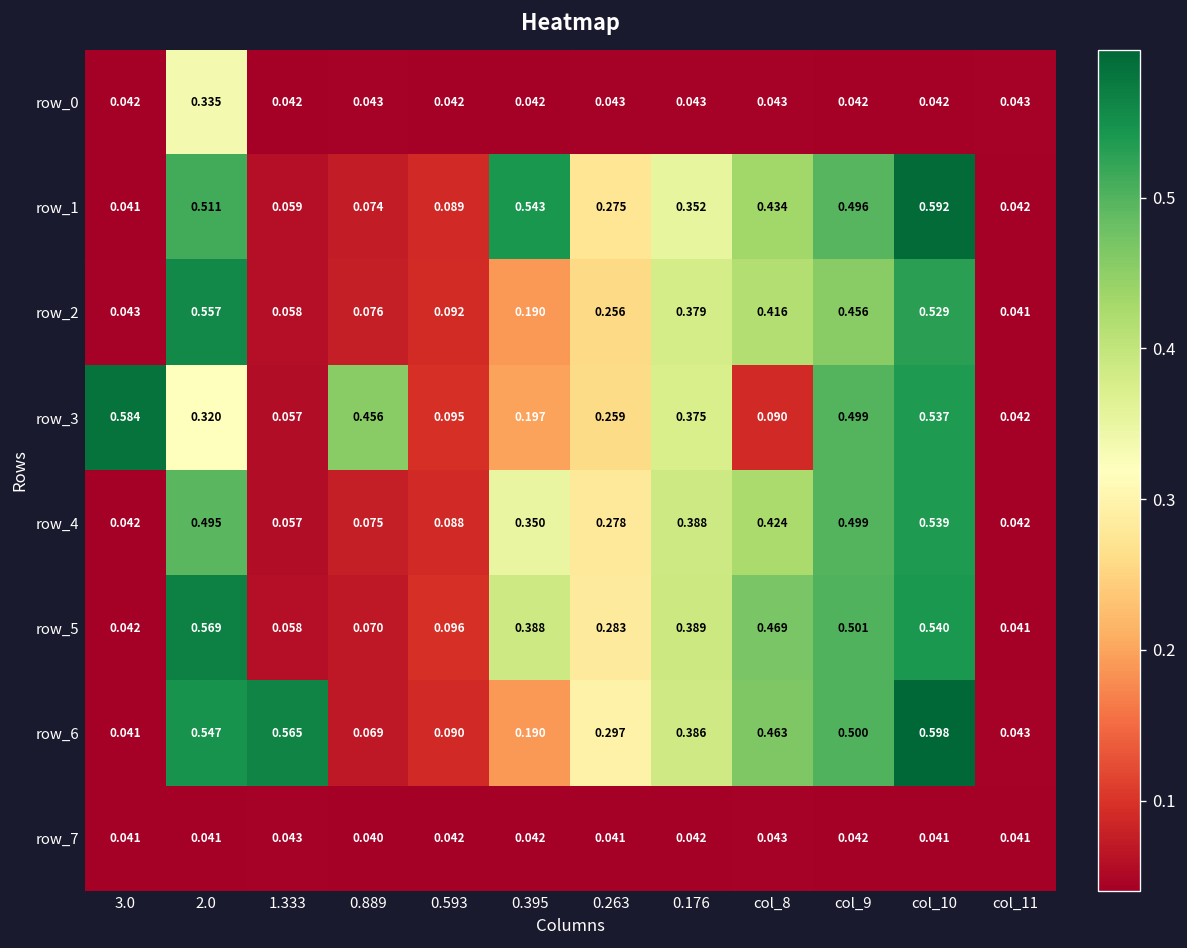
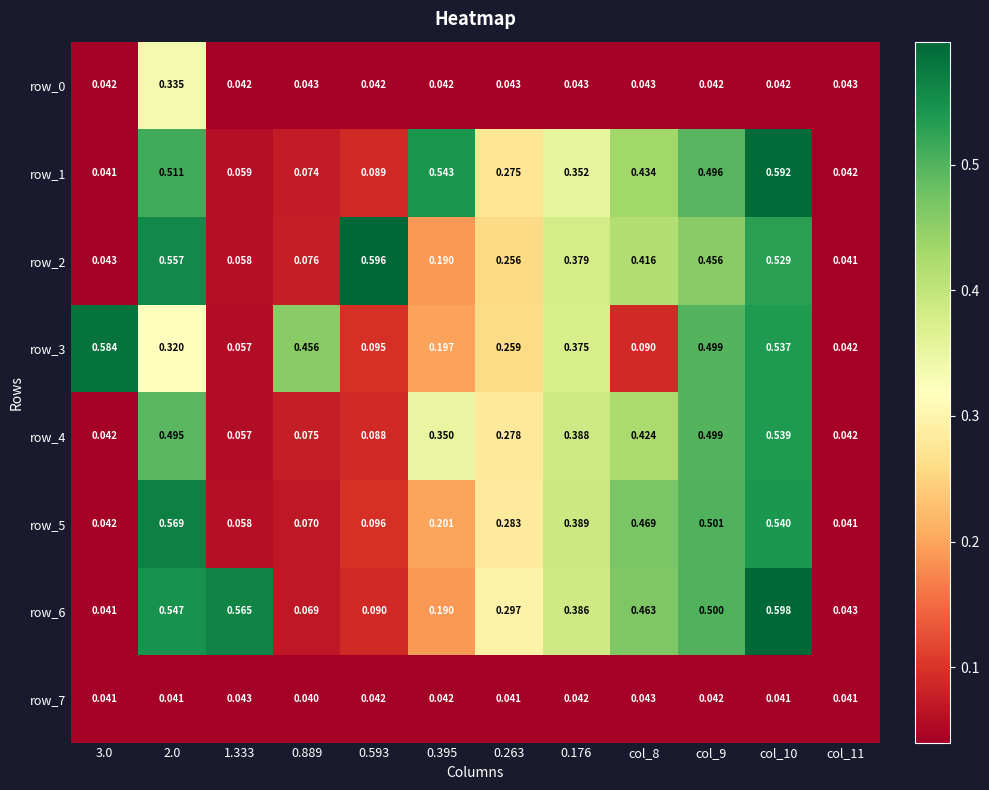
  {
    "row_0": {
      "3.0": 0.042,
      "2.0": 0.335,
      "1.333": 0.042,
      "0.889": 0.043,
      "0.593": 0.042,
      "0.395": 0.042,
      "0.263": 0.043,
      "0.176": 0.043,
      "col_8": 0.043,
      "col_9": 0.042,
      "col_10": 0.042,
      "col_11": 0.043
    },
    "row_1": {
      "3.0": 0.041,
      "2.0": 0.511,
      "1.333": 0.059,
      "0.889": 0.074,
      "0.593": 0.089,
      "0.395": 0.543,
      "0.263": 0.275,
      "0.176": 0.352,
      "col_8": 0.434,
      "col_9": 0.496,
      "col_10": 0.592,
      "col_11": 0.042
    },
    "row_2": {
      "3.0": 0.043,
      "2.0": 0.557,
      "1.333": 0.058,
      "0.889": 0.076,
-     "0.593": 0.092,
+     "0.593": 0.596,
      "0.395": 0.190,
      "0.263": 0.256,
      "0.176": 0.379,
      "col_8": 0.416,
      "col_9": 0.456,
      "col_10": 0.529,
      "col_11": 0.041
    },
    "row_3": {
      "3.0": 0.584,
      "2.0": 0.320,
      "1.333": 0.057,
      "0.889": 0.456,
      "0.593": 0.095,
      "0.395": 0.197,
      "0.263": 0.259,
      "0.176": 0.375,
      "col_8": 0.090,
      "col_9": 0.499,
      "col_10": 0.537,
      "col_11": 0.042
    },
    "row_4": {
      "3.0": 0.042,
      "2.0": 0.495,
      "1.333": 0.057,
      "0.889": 0.075,
      "0.593": 0.088,
      "0.395": 0.350,
      "0.263": 0.278,
      "0.176": 0.388,
      "col_8": 0.424,
      "col_9": 0.499,
      "col_10": 0.539,
      "col_11": 0.042
    },
    "row_5": {
      "3.0": 0.042,
      "2.0": 0.569,
      "1.333": 0.058,
      "0.889": 0.070,
      "0.593": 0.096,
-     "0.395": 0.388,
+     "0.395": 0.201,
      "0.263": 0.283,
      "0.176": 0.389,
      "col_8": 0.469,
      "col_9": 0.501,
      "col_10": 0.540,
      "col_11": 0.041
    },
    "row_6": {
      "3.0": 0.041,
      "2.0": 0.547,
      "1.333": 0.565,
      "0.889": 0.069,
      "0.593": 0.090,
      "0.395": 0.190,
      "0.263": 0.297,
      "0.176": 0.386,
      "col_8": 0.463,
      "col_9": 0.500,
      "col_10": 0.598,
      "col_11": 0.043
    },
    "row_7": {
      "3.0": 0.041,
      "2.0": 0.041,
      "1.333": 0.043,
      "0.889": 0.040,
      "0.593": 0.042,
      "0.395": 0.042,
      "0.263": 0.041,
      "0.176": 0.042,
      "col_8": 0.043,
      "col_9": 0.042,
      "col_10": 0.041,
      "col_11": 0.041
    }
  }
